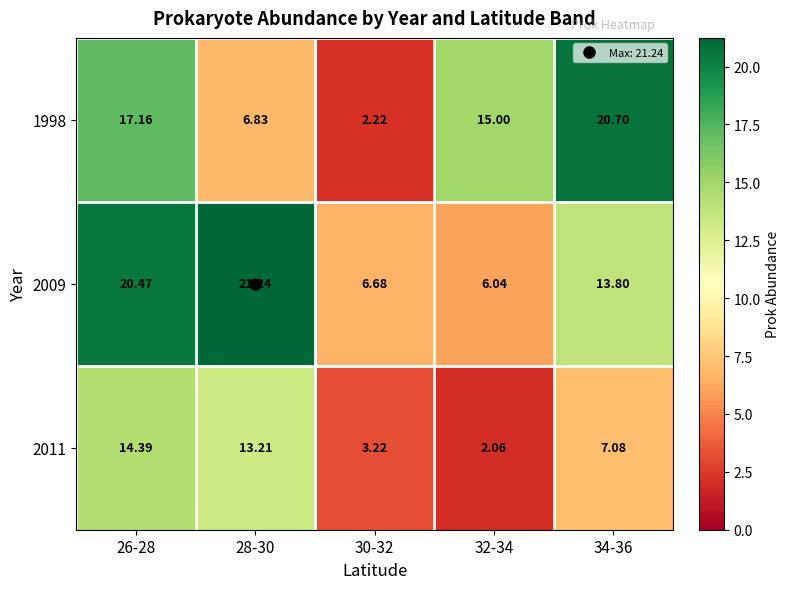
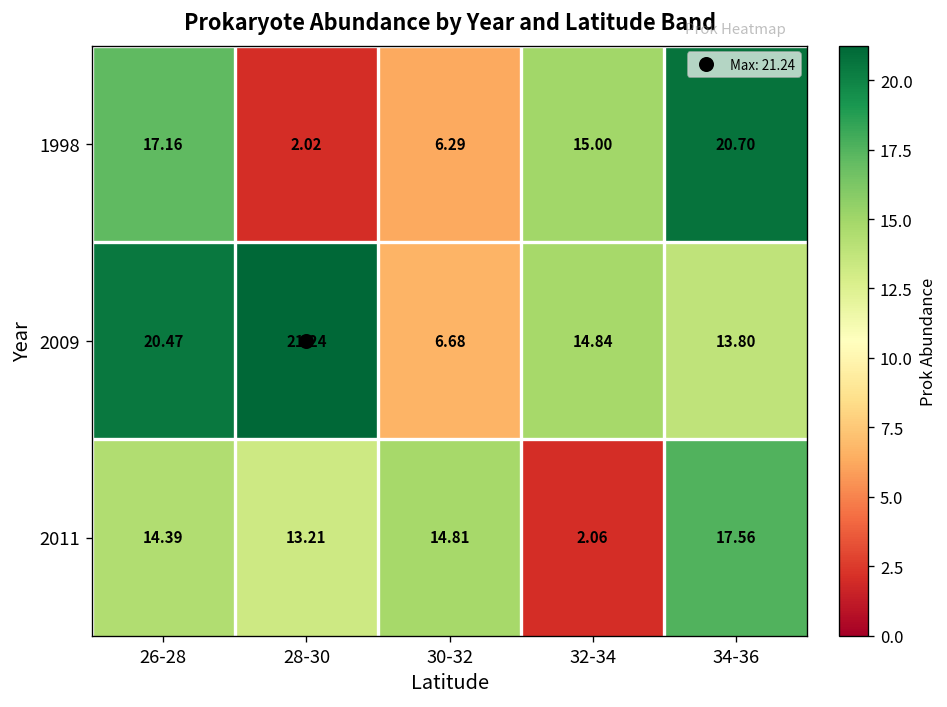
  {
    "1998": {
      "26-28": 17.16,
-     "28-30": 6.83,
-     "30-32": 2.22,
+     "28-30": 2.02,
+     "30-32": 6.29,
      "32-34": 15.00,
      "34-36": 20.70
    },
    "2009": {
      "26-28": 20.47,
      "30-32": 6.68,
-     "32-34": 6.04,
+     "32-34": 14.84,
      "34-36": 13.80
    },
    "2011": {
      "26-28": 14.39,
      "28-30": 13.21,
-     "30-32": 3.22,
+     "30-32": 14.81,
      "32-34": 2.06,
-     "34-36": 7.08
+     "34-36": 17.56
    }
  }
